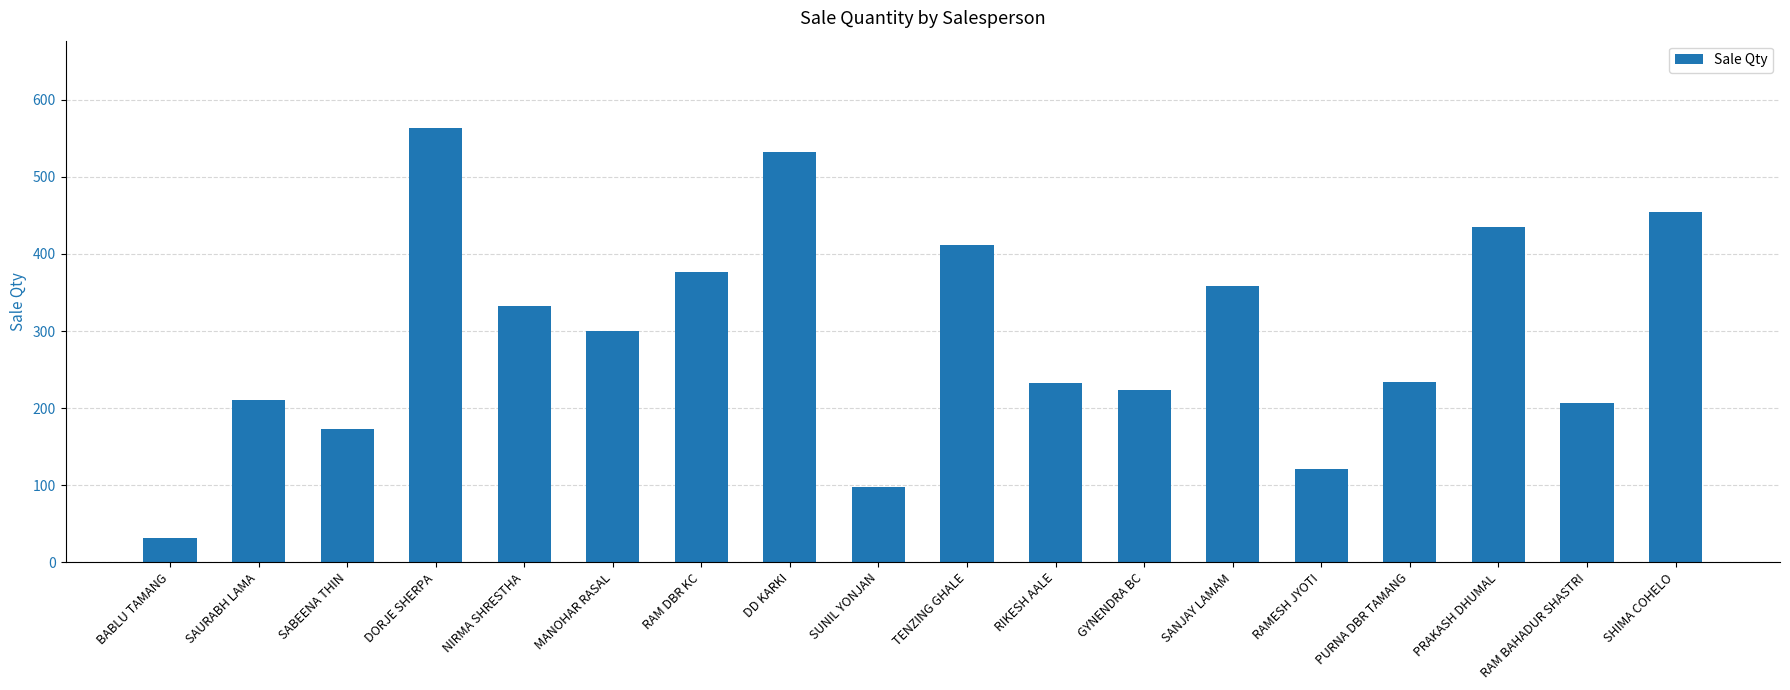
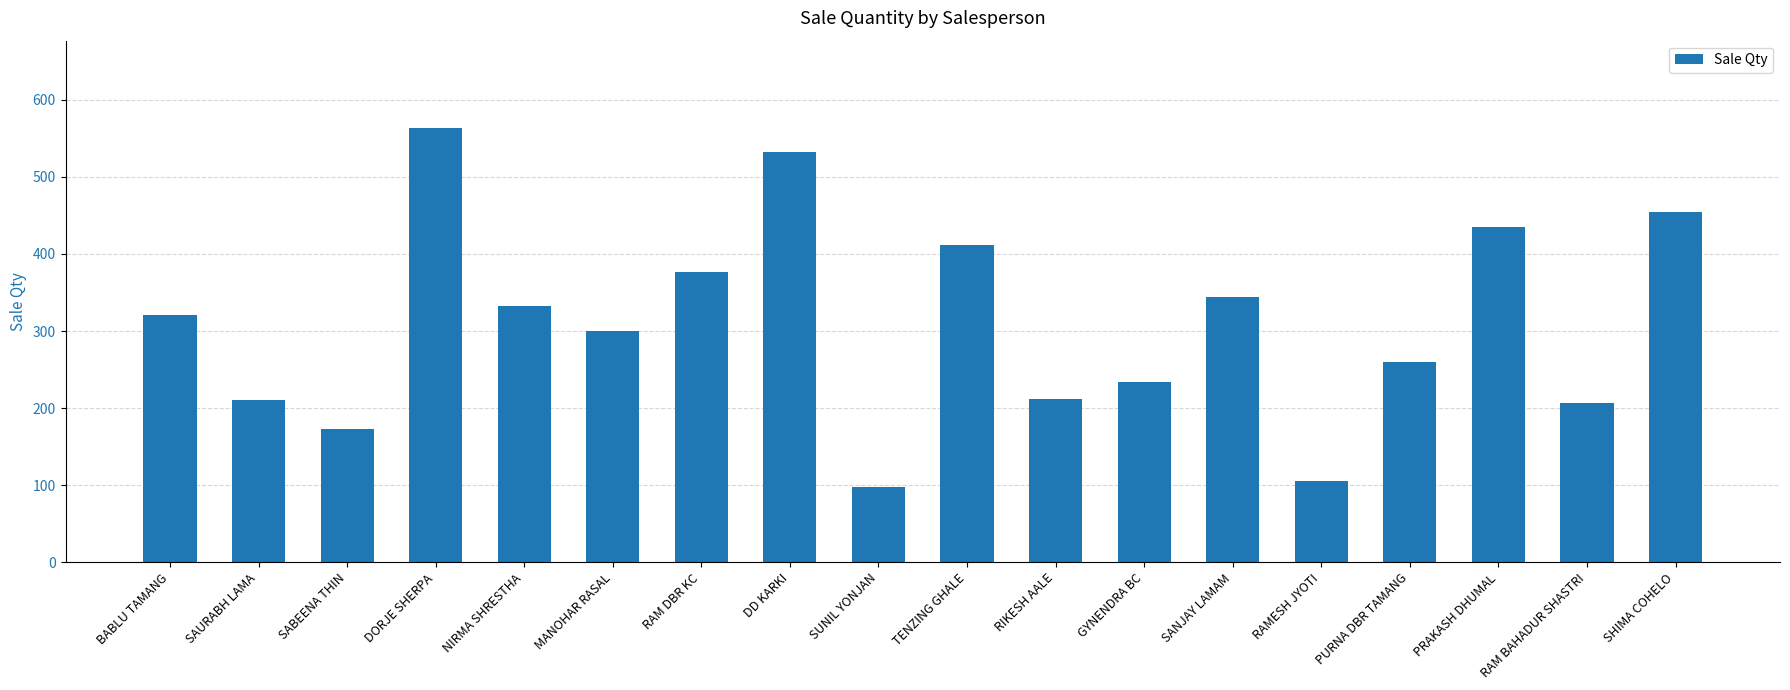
  {
-   "BABLU TAMANG": 30,
+   "BABLU TAMANG": 320,
    "SAURABH LAMA": 210,
    "SABEENA THIN": 170,
    "DORJE SHERPA": 560,
    "NIRMA SHRESTHA": 330,
    "MANOHAR RASAL": 300,
    "RAM DBR KC": 380,
    "DD KARKI": 530,
    "SUNIL YONJAN": 100,
    "TENZING GHALE": 410,
-   "RIKESH AALE": 230,
-   "GYNENDRA BC": 220,
-   "SANJAY LAMAM": 360,
-   "RAMESH JYOTI": 120,
-   "PURNA DBR TAMANG": 230,
+   "RIKESH AALE": 210,
+   "GYNENDRA BC": 230,
+   "SANJAY LAMAM": 340,
+   "RAMESH JYOTI": 110,
+   "PURNA DBR TAMANG": 260,
    "PRAKASH DHUMAL": 440,
    "RAM BAHADUR SHASTRI": 210,
    "SHIMA COHELO": 460
  }
